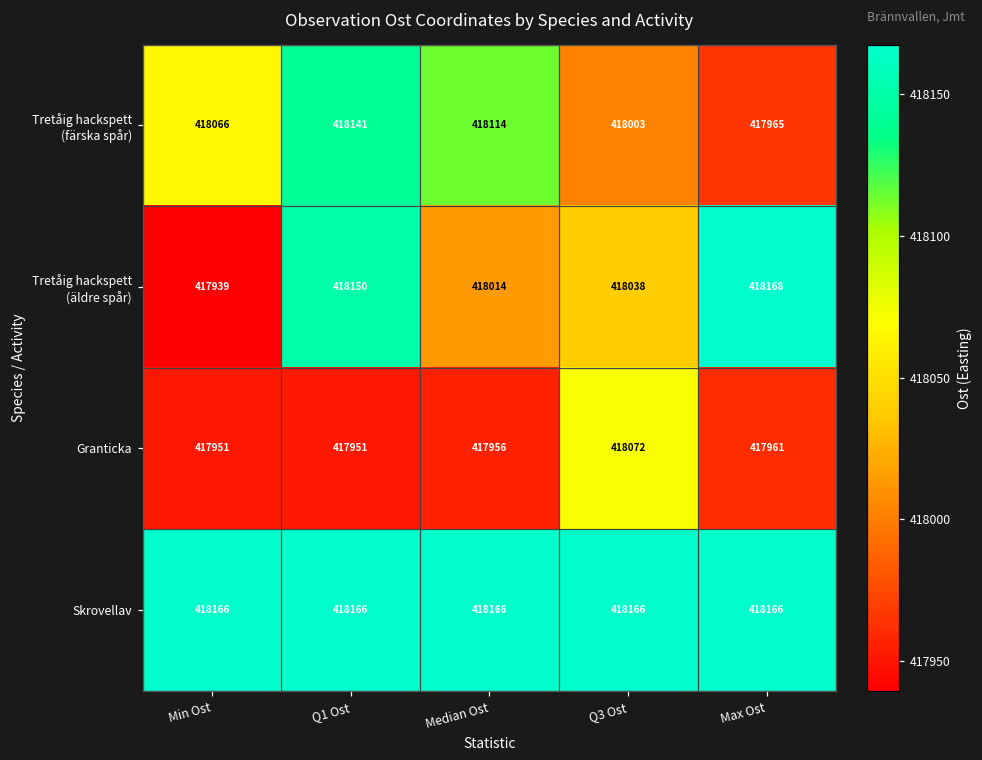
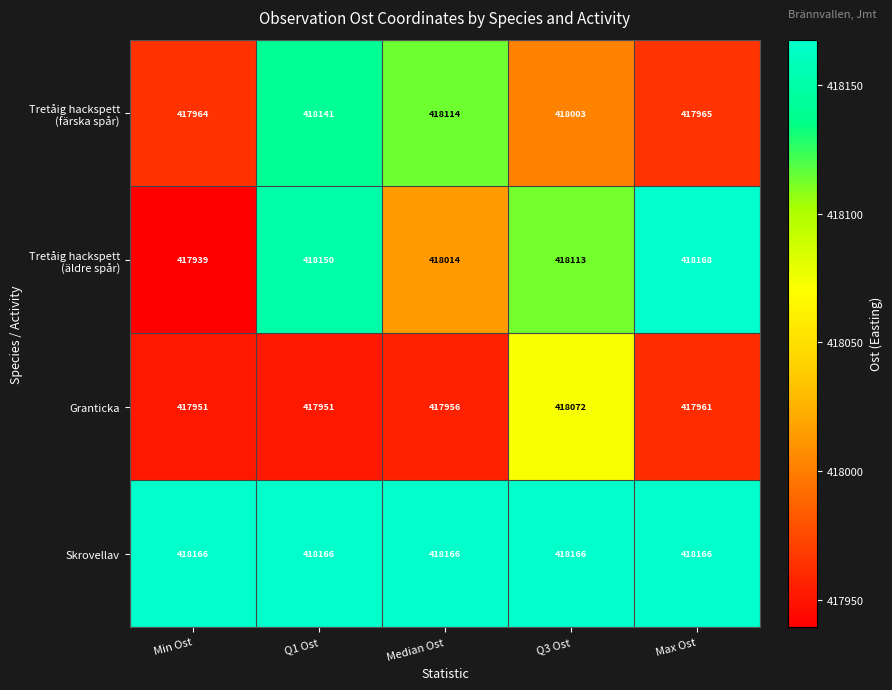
  {
    "Tretåig hackspett (färska spår)": {
-     "Min Ost": 418066,
+     "Min Ost": 417964,
      "Q1 Ost": 418141,
      "Median Ost": 418114,
      "Q3 Ost": 418003,
      "Max Ost": 417965
    },
    "Tretåig hackspett (äldre spår)": {
      "Min Ost": 417939,
      "Q1 Ost": 418150,
      "Median Ost": 418014,
-     "Q3 Ost": 418038,
+     "Q3 Ost": 418113,
      "Max Ost": 418168
    },
    "Granticka": {
      "Min Ost": 417951,
      "Q1 Ost": 417951,
      "Median Ost": 417956,
      "Q3 Ost": 418072,
      "Max Ost": 417961
    },
    "Skrovellav": {
      "Min Ost": 418166,
      "Q1 Ost": 418166,
      "Median Ost": 418166,
      "Q3 Ost": 418166,
      "Max Ost": 418166
    }
  }
